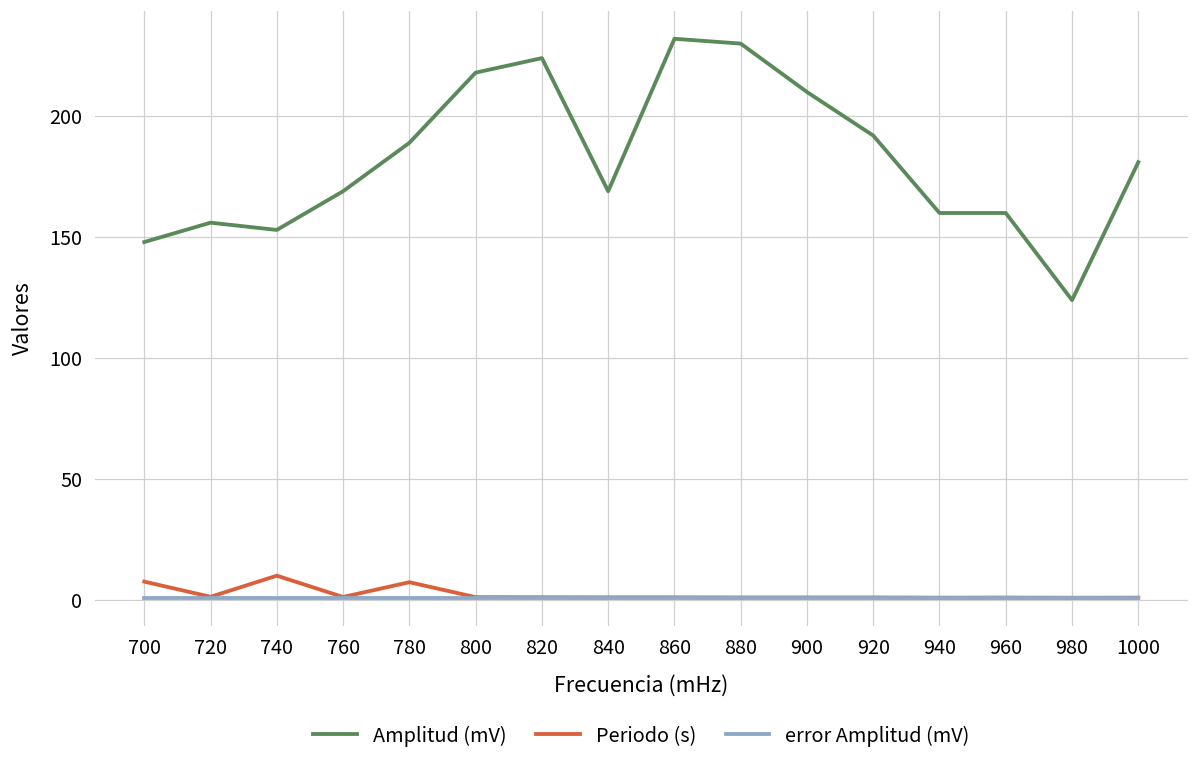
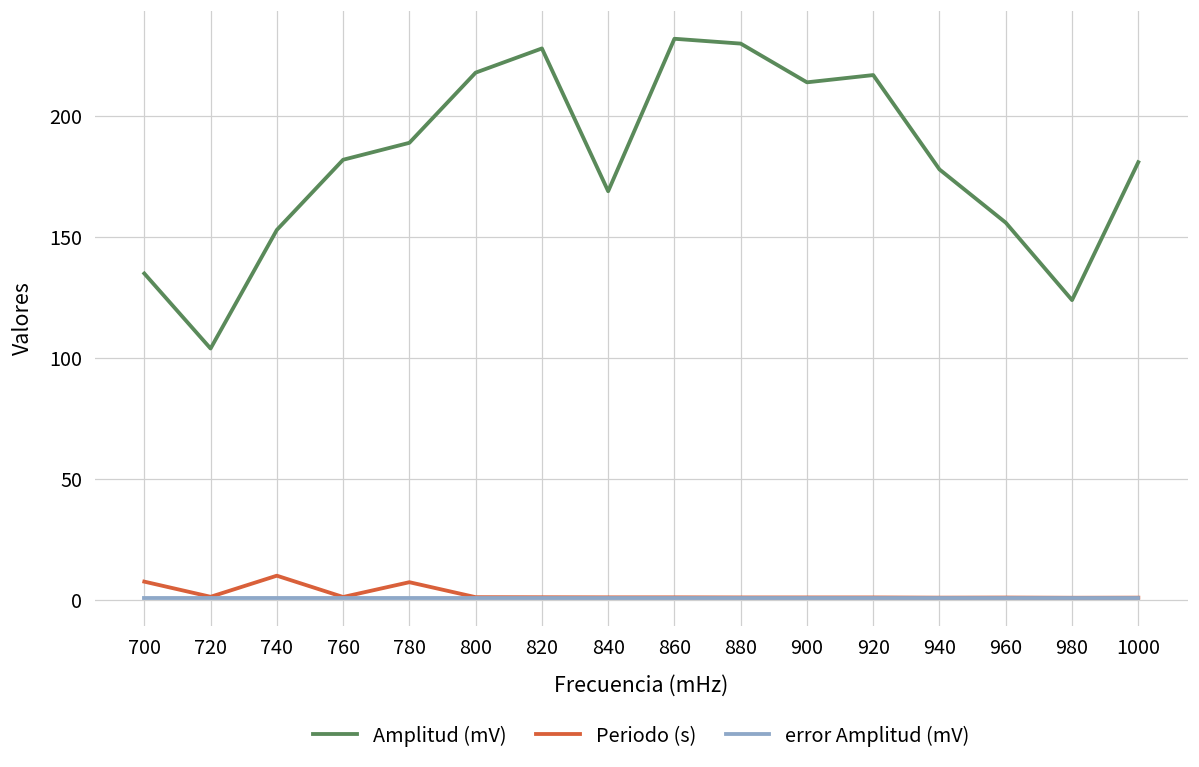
  {
    "Amplitud (mV)": {
-     "700": 148,
-     "720": 156,
+     "700": 135,
+     "720": 104,
      "740": 153,
-     "760": 169,
+     "760": 182,
      "780": 189,
      "800": 218,
-     "820": 224,
+     "820": 228,
      "840": 169,
      "860": 232,
      "880": 230,
-     "900": 210,
-     "920": 192,
-     "940": 160,
-     "960": 160,
+     "900": 214,
+     "920": 217,
+     "940": 178,
+     "960": 156,
      "980": 124,
      "1000": 181
    },
    "Periodo (s)": {
      "700": 8,
      "740": 10,
      "780": 7
    },
    "error Amplitud (mV)": {
      "700": 1,
      "740": 1,
      "780": 1
    }
  }
